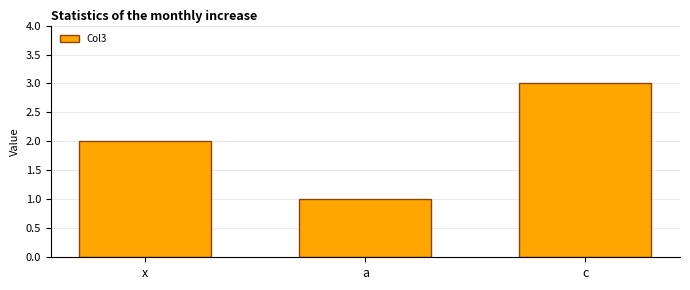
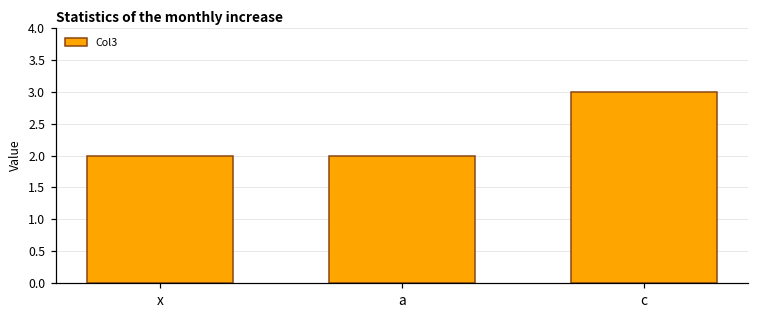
  {
    "x": 2,
-   "a": 1,
+   "a": 2,
    "c": 3
  }
